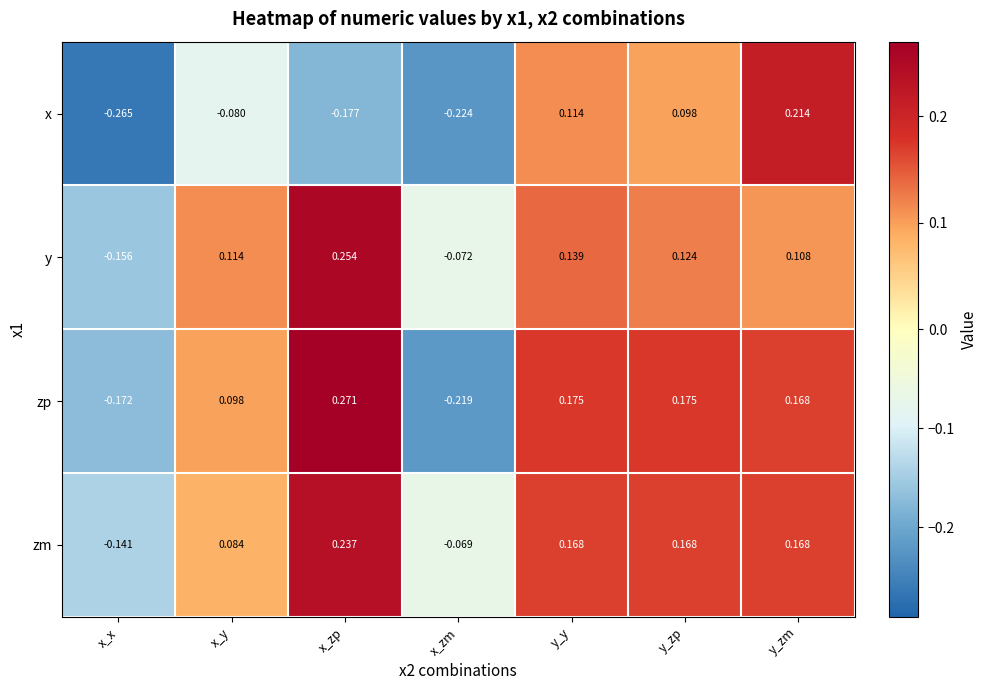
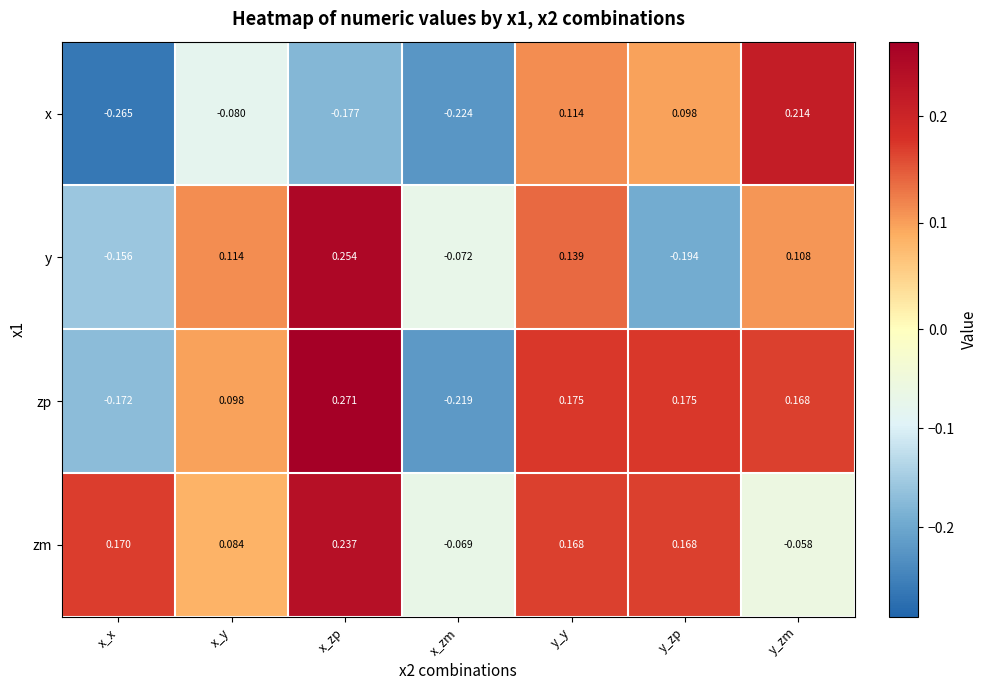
  {
    "x": {
      "x_x": -0.265,
      "x_y": -0.080,
      "x_zp": -0.177,
      "x_zm": -0.224,
      "y_y": 0.114,
      "y_zp": 0.098,
      "y_zm": 0.214
    },
    "y": {
      "x_x": -0.156,
      "x_y": 0.114,
      "x_zp": 0.254,
      "x_zm": -0.072,
      "y_y": 0.139,
-     "y_zp": 0.124,
+     "y_zp": -0.194,
      "y_zm": 0.108
    },
    "zp": {
      "x_x": -0.172,
      "x_y": 0.098,
      "x_zp": 0.271,
      "x_zm": -0.219,
      "y_y": 0.175,
      "y_zp": 0.175,
      "y_zm": 0.168
    },
    "zm": {
-     "x_x": -0.141,
+     "x_x": 0.170,
      "x_y": 0.084,
      "x_zp": 0.237,
      "x_zm": -0.069,
      "y_y": 0.168,
      "y_zp": 0.168,
-     "y_zm": 0.168
+     "y_zm": -0.058
    }
  }
